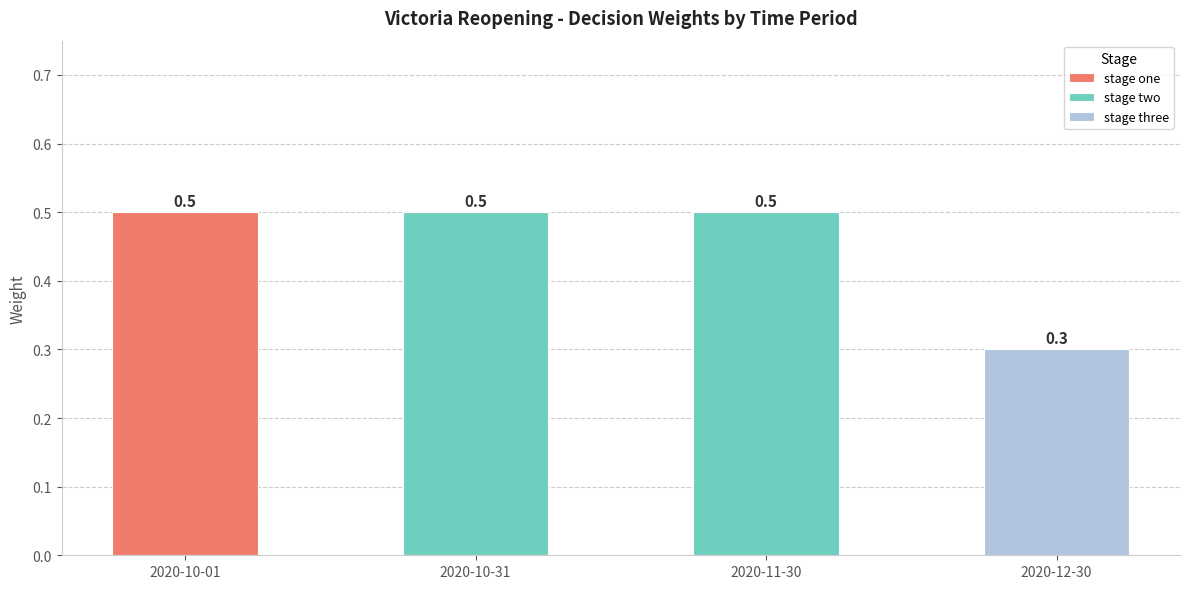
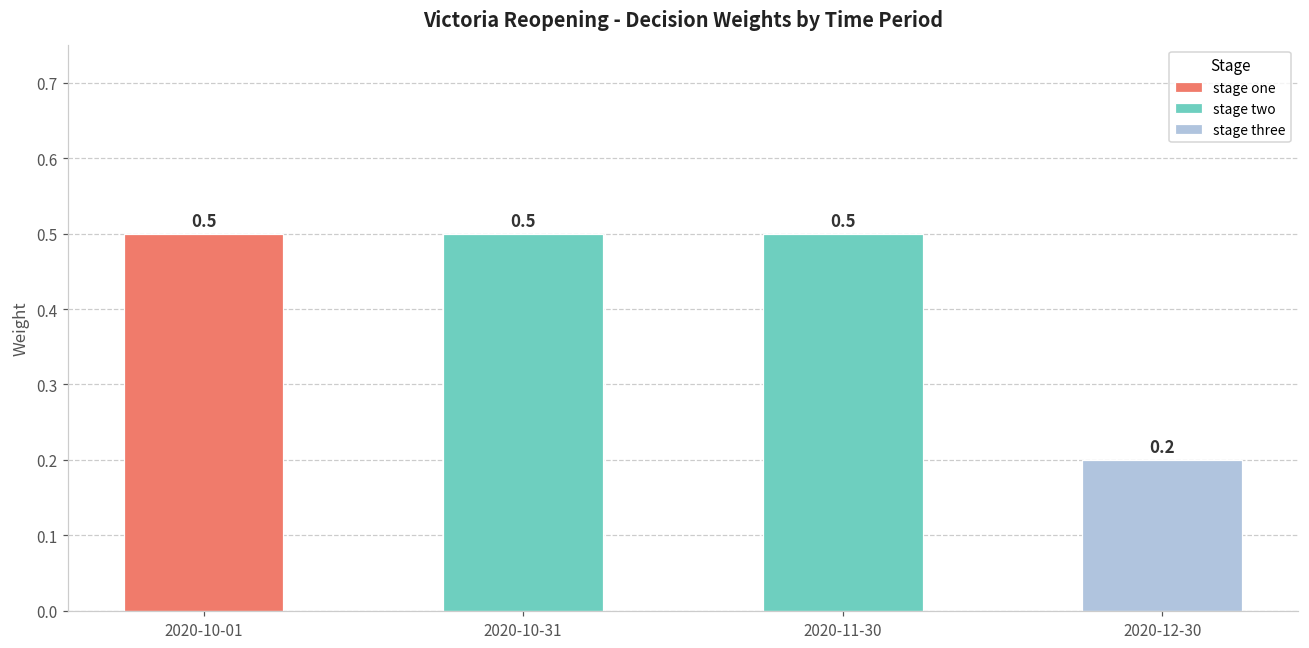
  {
    "2020-10-01": 0.5,
    "2020-10-31": 0.5,
    "2020-11-30": 0.5,
-   "2020-12-30": 0.3
+   "2020-12-30": 0.2
  }
